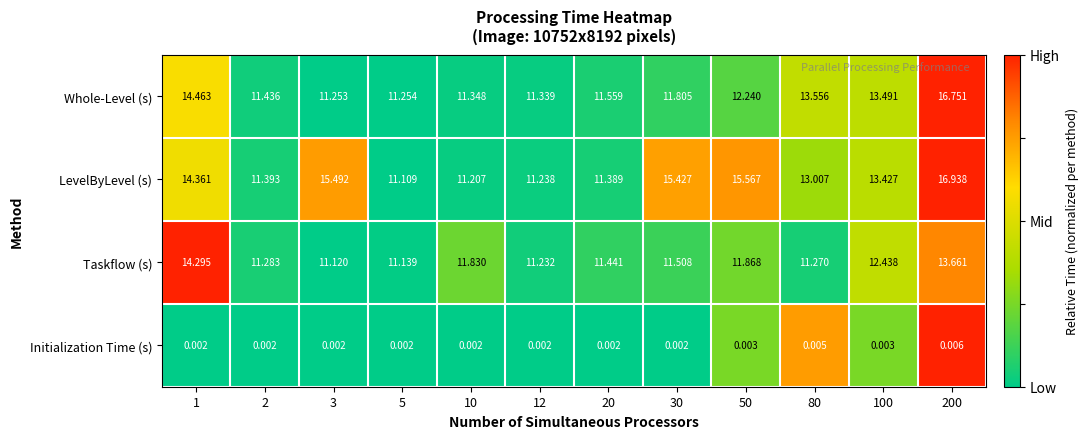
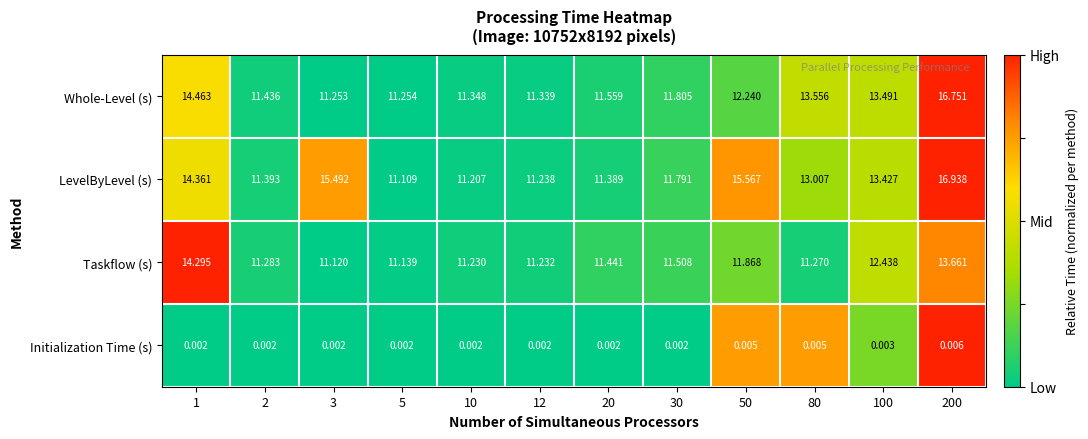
  {
    "Whole-Level (s)": {
      "1": 14.463,
      "2": 11.436,
      "3": 11.253,
      "5": 11.254,
      "10": 11.348,
      "12": 11.339,
      "20": 11.559,
      "30": 11.805,
      "50": 12.240,
      "80": 13.556,
      "200": 16.751
    },
    "LevelByLevel (s)": {
      "1": 14.361,
      "2": 11.393,
      "3": 15.492,
      "5": 11.109,
      "10": 11.207,
      "12": 11.238,
      "20": 11.389,
-     "30": 15.427,
+     "30": 11.791,
      "50": 15.567,
      "80": 13.007,
      "100": 13.427,
      "200": 16.938
    },
    "Taskflow (s)": {
      "1": 14.295,
      "2": 11.283,
      "3": 11.120,
      "5": 11.139,
-     "10": 11.830,
+     "10": 11.230,
      "12": 11.232,
      "20": 11.441,
      "30": 11.508,
      "50": 11.868,
      "80": 11.270,
      "100": 12.438,
      "200": 13.661
    },
    "Initialization Time (s)": {
      "1": 0.002,
      "2": 0.002,
      "3": 0.002,
      "5": 0.002,
      "10": 0.002,
      "12": 0.002,
      "20": 0.002,
      "30": 0.002,
-     "50": 0.003,
+     "50": 0.005,
      "80": 0.005,
      "100": 0.003,
      "200": 0.006
    }
  }
